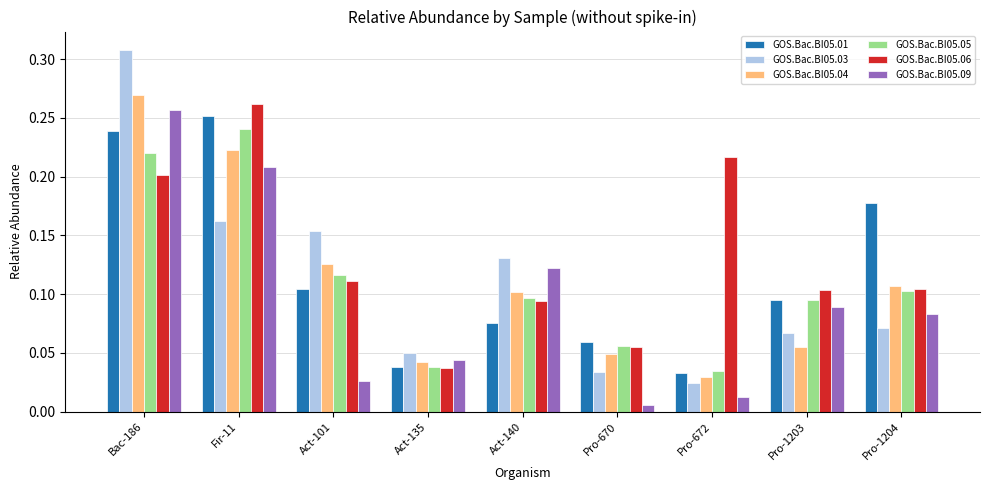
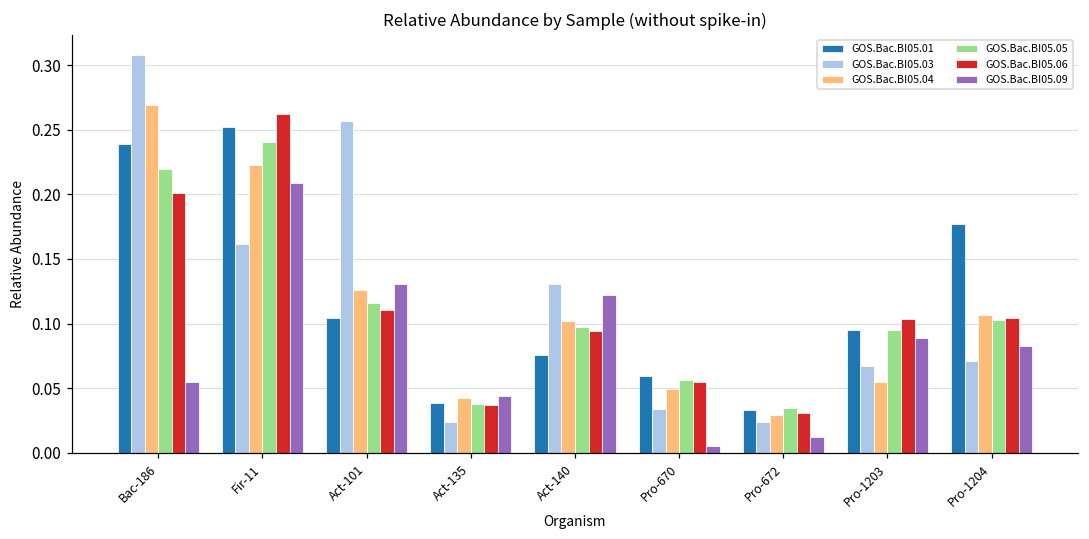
  {
    "GOS.Bac.BI05.01": {
      "Bac-186": 0.239,
      "Fir-11": 0.252,
      "Act-101": 0.104,
      "Act-135": 0.038,
      "Act-140": 0.075,
      "Pro-670": 0.060,
      "Pro-672": 0.033,
      "Pro-1203": 0.095,
      "Pro-1204": 0.177
    },
    "GOS.Bac.BI05.03": {
      "Bac-186": 0.308,
      "Fir-11": 0.162,
-     "Act-101": 0.153,
-     "Act-135": 0.050,
+     "Act-101": 0.257,
+     "Act-135": 0.024,
      "Act-140": 0.130,
      "Pro-670": 0.034,
      "Pro-672": 0.024,
      "Pro-1203": 0.067,
      "Pro-1204": 0.071
    },
    "GOS.Bac.BI05.04": {
      "Bac-186": 0.269,
      "Fir-11": 0.223,
      "Act-101": 0.126,
      "Act-135": 0.042,
      "Act-140": 0.102,
      "Pro-670": 0.049,
      "Pro-672": 0.029,
      "Pro-1203": 0.055,
      "Pro-1204": 0.107
    },
    "GOS.Bac.BI05.05": {
      "Bac-186": 0.220,
      "Fir-11": 0.240,
      "Act-101": 0.116,
      "Act-135": 0.038,
      "Act-140": 0.097,
      "Pro-670": 0.056,
      "Pro-672": 0.035,
      "Pro-1203": 0.095,
      "Pro-1204": 0.103
    },
    "GOS.Bac.BI05.06": {
      "Bac-186": 0.201,
      "Fir-11": 0.262,
      "Act-101": 0.111,
      "Act-135": 0.037,
      "Act-140": 0.094,
      "Pro-670": 0.055,
-     "Pro-672": 0.217,
+     "Pro-672": 0.031,
      "Pro-1203": 0.104,
      "Pro-1204": 0.105
    },
    "GOS.Bac.BI05.09": {
-     "Bac-186": 0.257,
+     "Bac-186": 0.055,
      "Fir-11": 0.209,
-     "Act-101": 0.026,
+     "Act-101": 0.130,
      "Act-135": 0.044,
      "Act-140": 0.122,
      "Pro-670": 0.006,
      "Pro-672": 0.013,
      "Pro-1203": 0.089,
      "Pro-1204": 0.083
    }
  }
